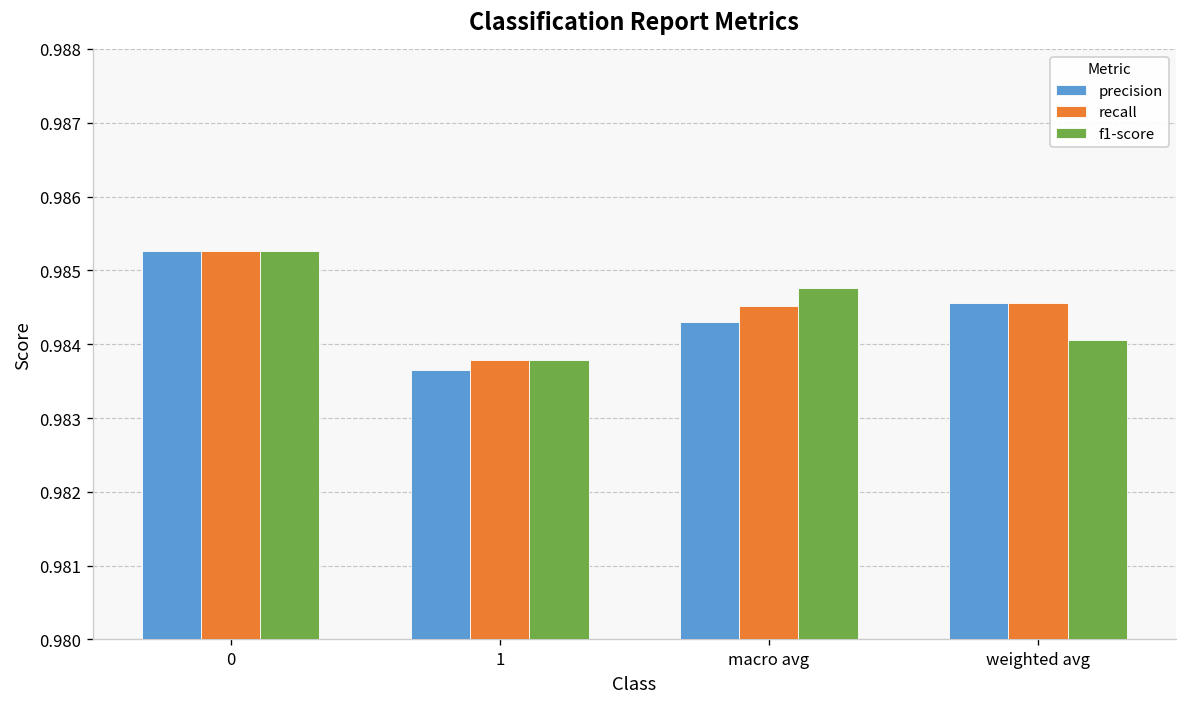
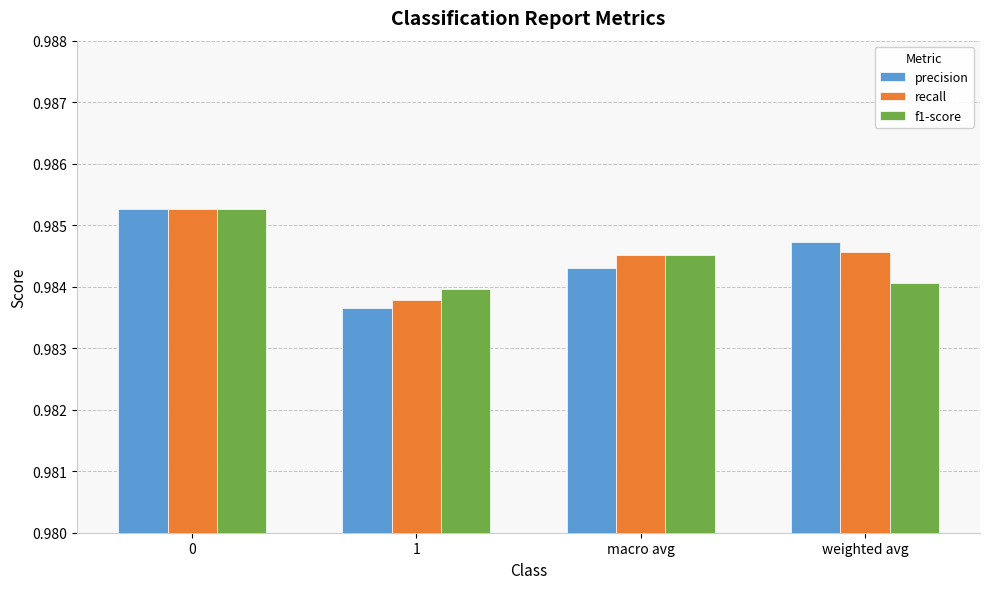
  {
    "precision": {
      "0": 0.9853,
      "1": 0.9836,
      "macro avg": 0.9843,
-     "weighted avg": 0.9846
+     "weighted avg": 0.9847
    },
    "recall": {
      "0": 0.9853,
      "1": 0.9838,
      "macro avg": 0.9845,
      "weighted avg": 0.9846
    },
    "f1-score": {
      "0": 0.9853,
-     "1": 0.9838,
-     "macro avg": 0.9848,
+     "1": 0.9840,
+     "macro avg": 0.9845,
      "weighted avg": 0.9841
    }
  }
